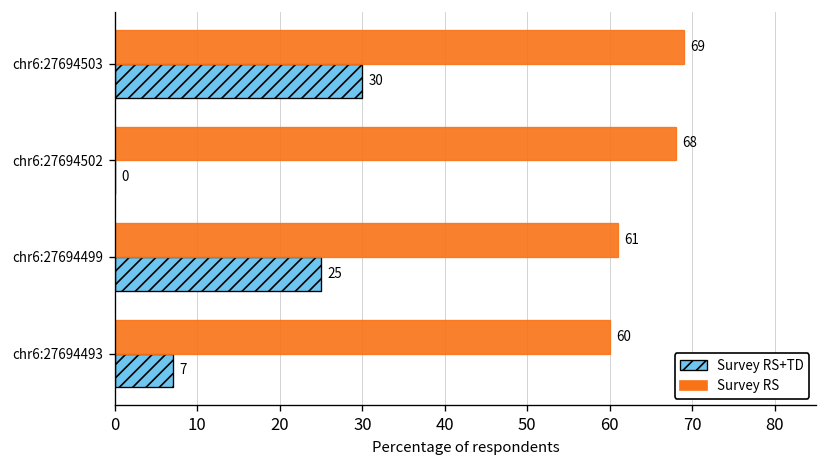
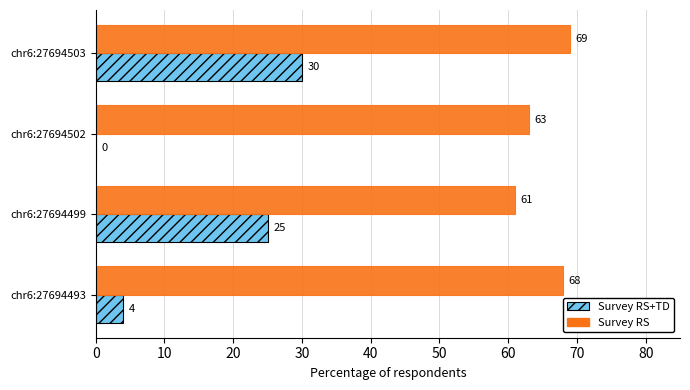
  {
    "Survey RS+TD": {
      "chr6:27694503": 30,
      "chr6:27694502": 0,
      "chr6:27694499": 25,
-     "chr6:27694493": 7
+     "chr6:27694493": 4
    },
    "Survey RS": {
      "chr6:27694503": 69,
-     "chr6:27694502": 68,
+     "chr6:27694502": 63,
      "chr6:27694499": 61,
-     "chr6:27694493": 60
+     "chr6:27694493": 68
    }
  }
